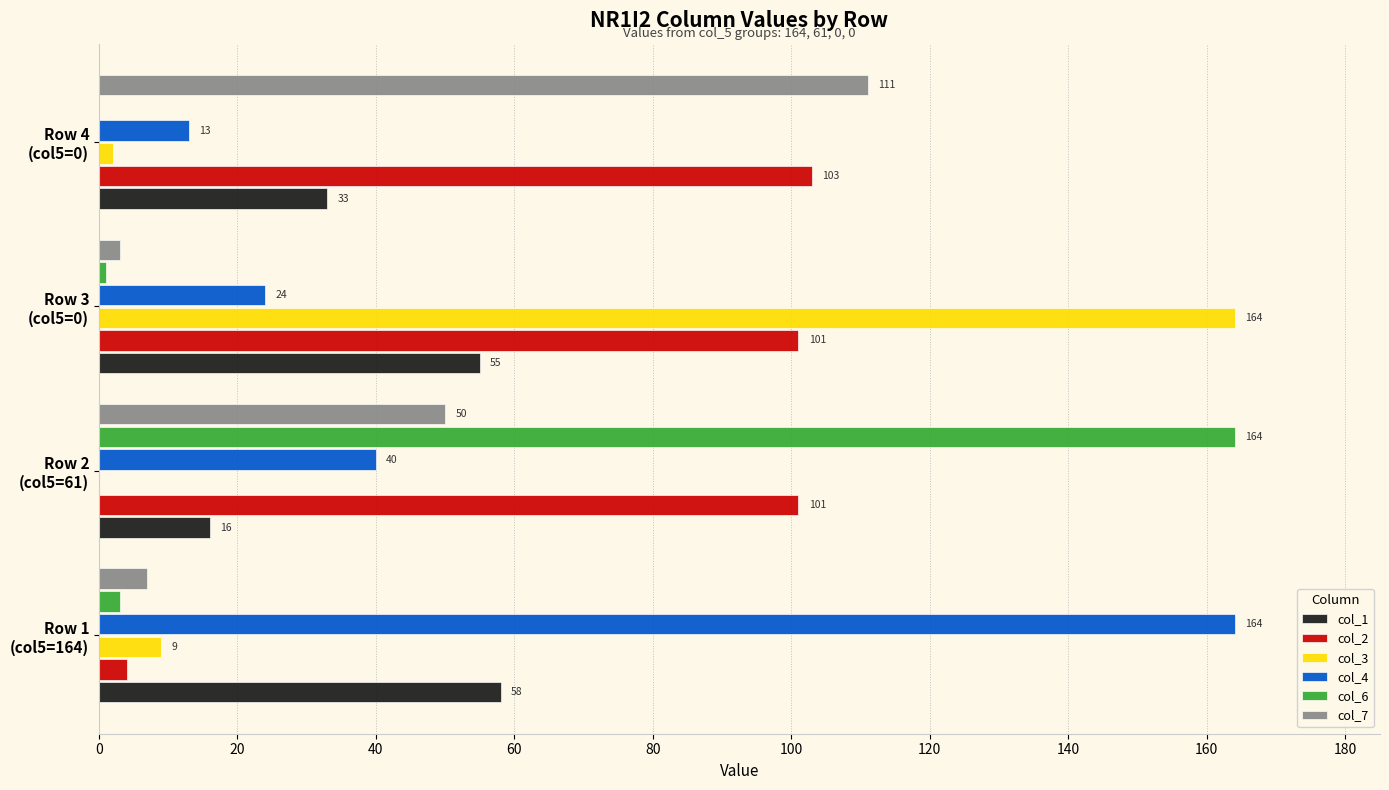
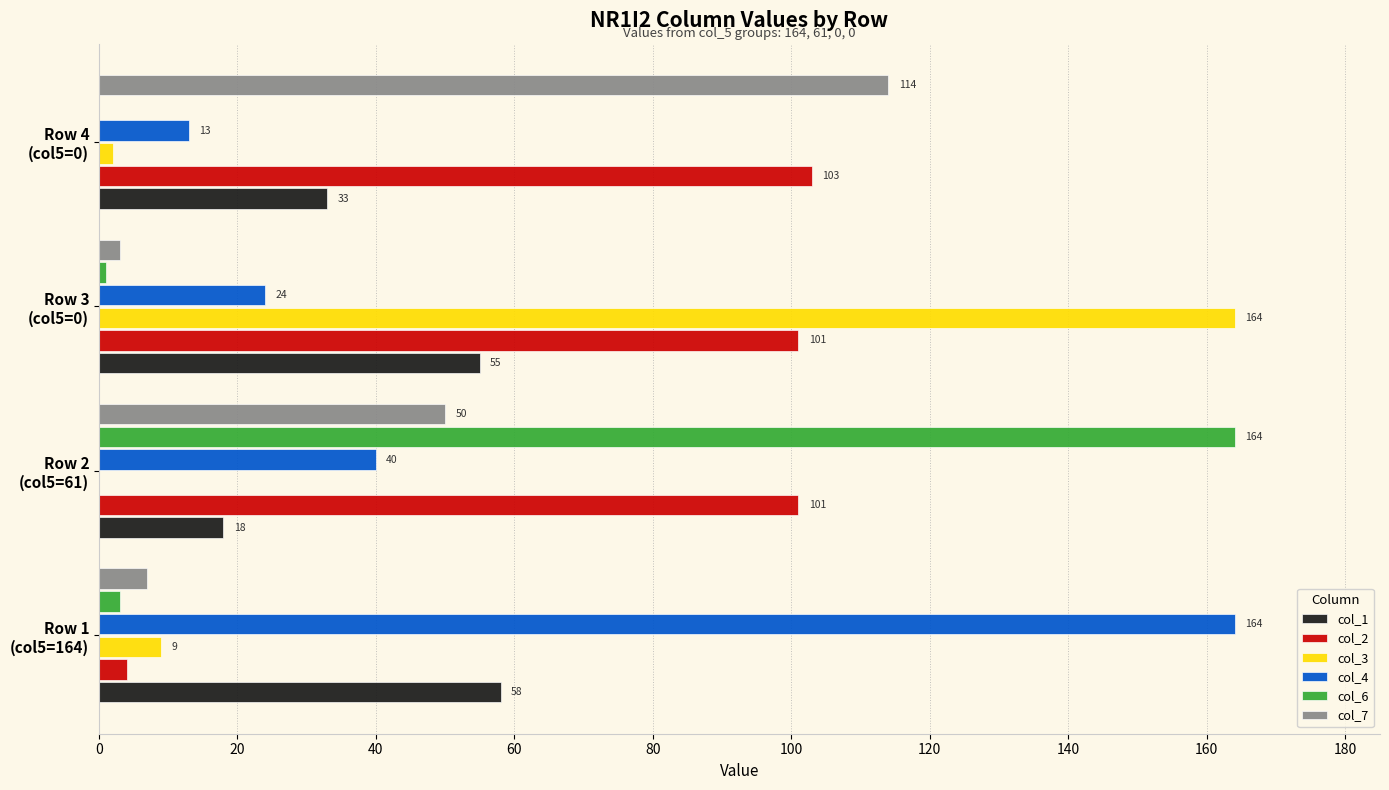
  {
    "col_1": {
      "Row 4 (col5=0)": 33,
      "Row 3 (col5=0)": 55,
-     "Row 2 (col5=61)": 16,
+     "Row 2 (col5=61)": 18,
      "Row 1 (col5=164)": 58
    },
    "col_2": {
      "Row 4 (col5=0)": 103,
      "Row 3 (col5=0)": 101,
      "Row 2 (col5=61)": 101
    },
    "col_3": {
      "Row 3 (col5=0)": 164,
      "Row 1 (col5=164)": 9
    },
    "col_4": {
      "Row 4 (col5=0)": 13,
      "Row 3 (col5=0)": 24,
      "Row 2 (col5=61)": 40,
      "Row 1 (col5=164)": 164
    },
    "col_6": {
      "Row 2 (col5=61)": 164
    },
    "col_7": {
-     "Row 4 (col5=0)": 111,
+     "Row 4 (col5=0)": 114,
      "Row 2 (col5=61)": 50
    }
  }
